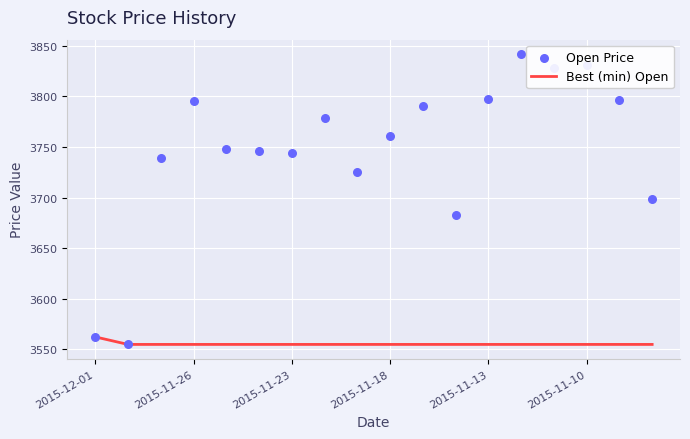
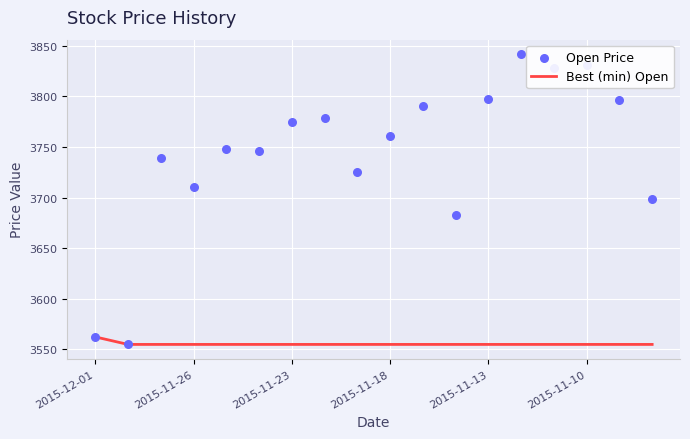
  {
    "Open Price": {
-     "2015-11-26": 3795,
-     "2015-11-23": 3744
+     "2015-11-26": 3710,
+     "2015-11-23": 3774
    },
    "Best (min) Open": {
      "2015-11-26": 3555,
      "2015-11-23": 3555,
      "2015-11-18": 3555,
      "2015-11-13": 3555,
      "2015-11-10": 3555
    }
  }
